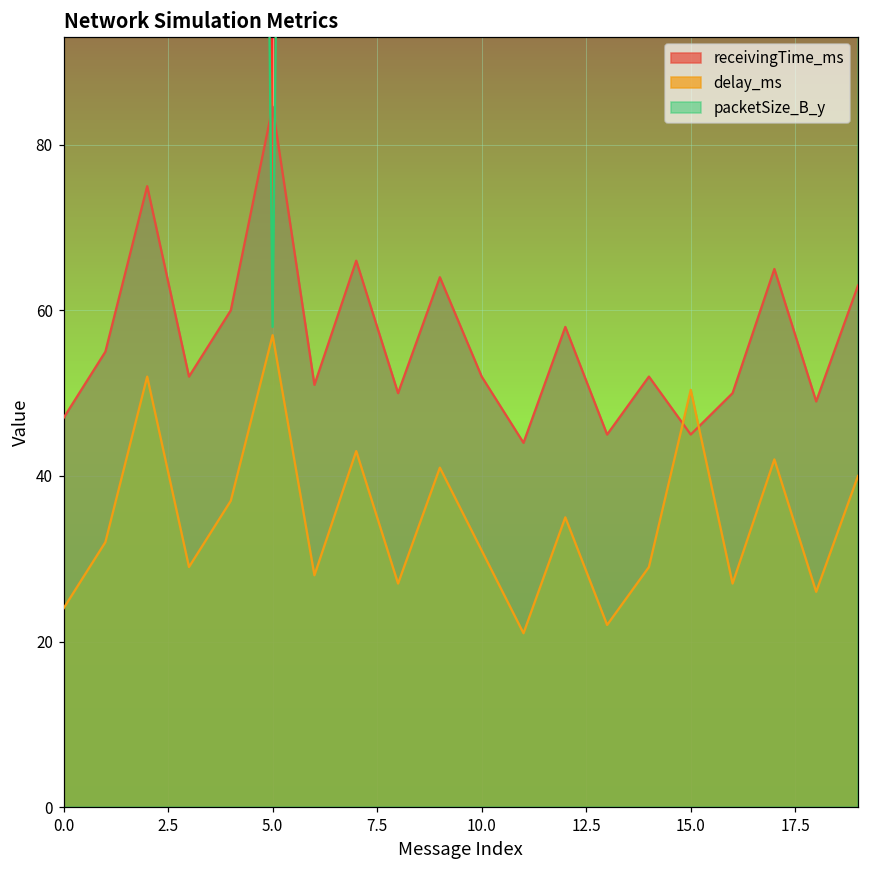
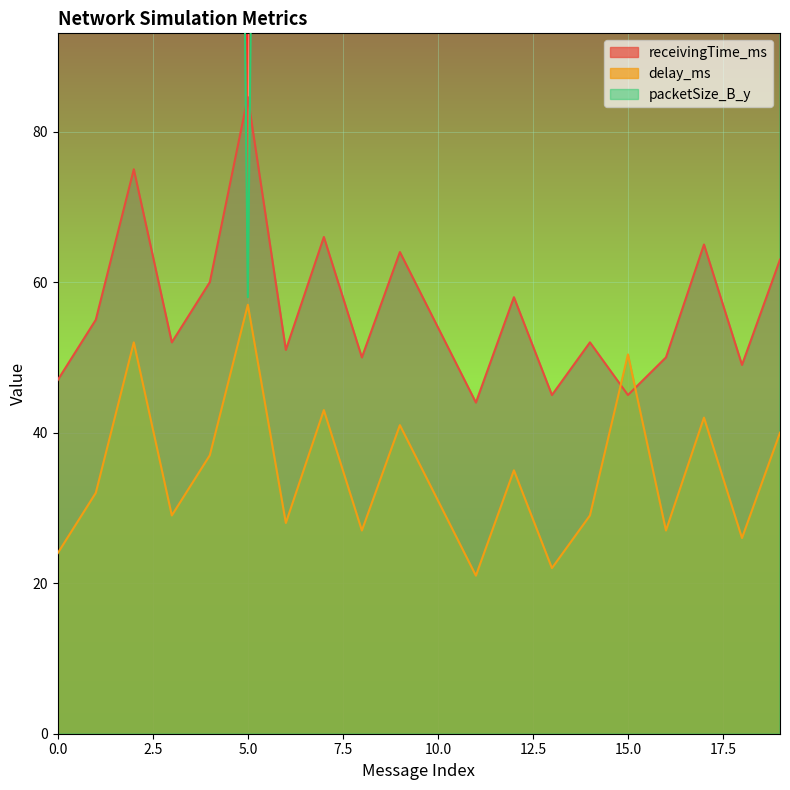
  {
    "receivingTime_ms": {
      "0.0": 47,
      "5.0": 85,
-     "10.0": 52,
+     "10.0": 54,
      "15.0": 45
    },
    "delay_ms": {
      "0.0": 24,
      "5.0": 57,
      "10.0": 31,
      "15.0": 50
    },
    "packetSize_B_y": {
      "5.0": 58
    }
  }
